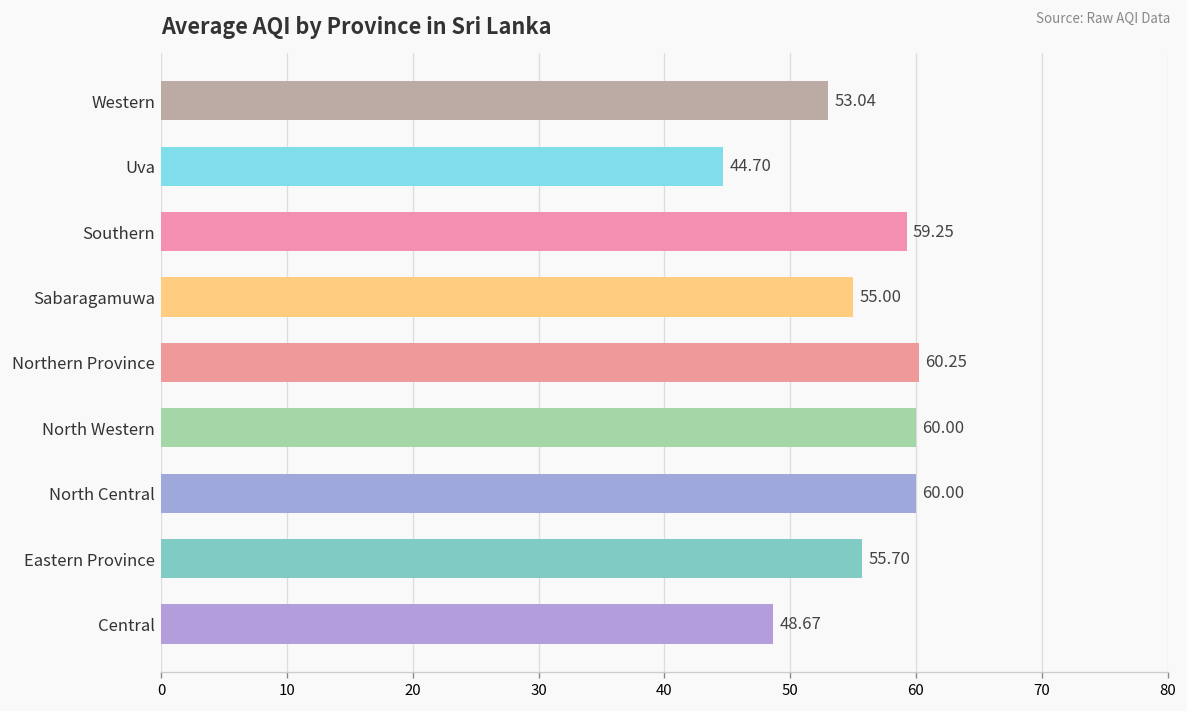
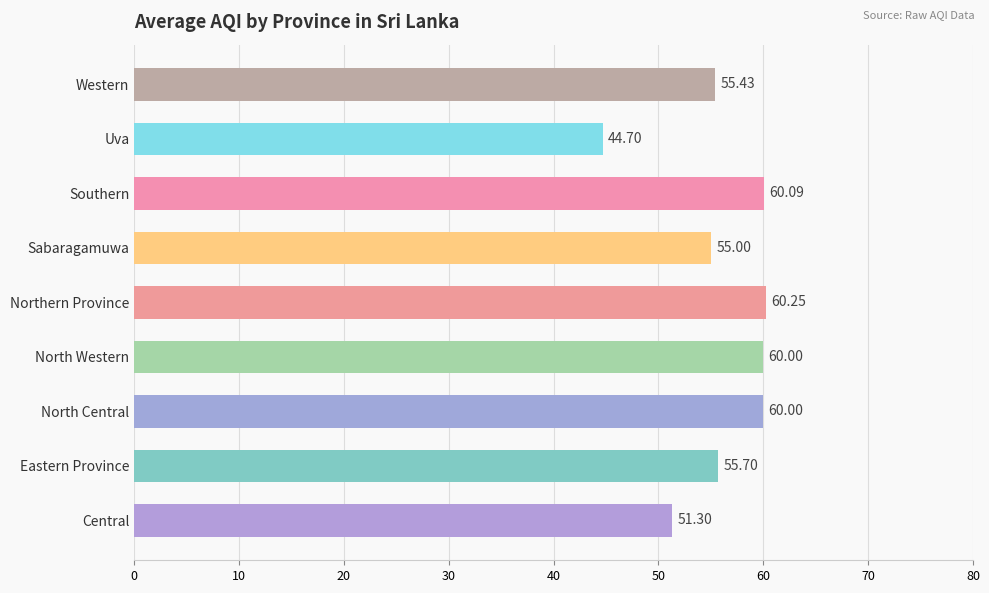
  {
-   "Western": 53.04,
+   "Western": 55.43,
    "Uva": 44.70,
-   "Southern": 59.25,
+   "Southern": 60.09,
    "Sabaragamuwa": 55.00,
    "Northern Province": 60.25,
    "North Western": 60.00,
    "North Central": 60.00,
    "Eastern Province": 55.70,
-   "Central": 48.67
+   "Central": 51.30
  }
